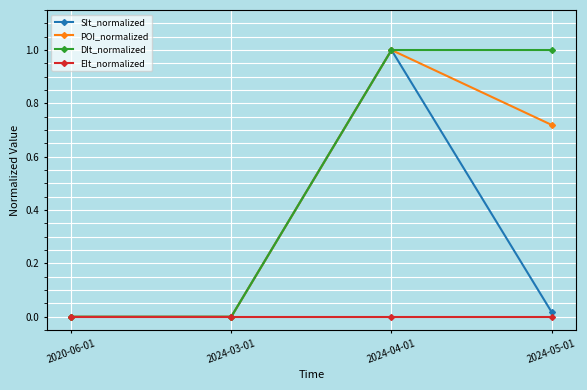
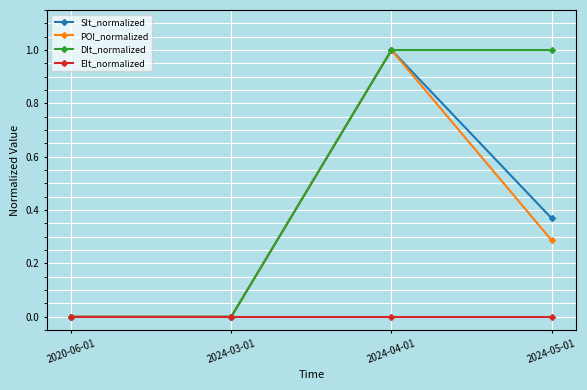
  {
    "SIt_normalized": {
-     "2024-05-01": 0.02
+     "2024-05-01": 0.37
    },
    "POI_normalized": {
-     "2024-05-01": 0.72
+     "2024-05-01": 0.29
    },
    "DIt_normalized": {
      "2024-05-01": 1.00
    },
    "EIt_normalized": {
      "2024-04-01": 0.00,
      "2024-05-01": 0.00
    }
  }
